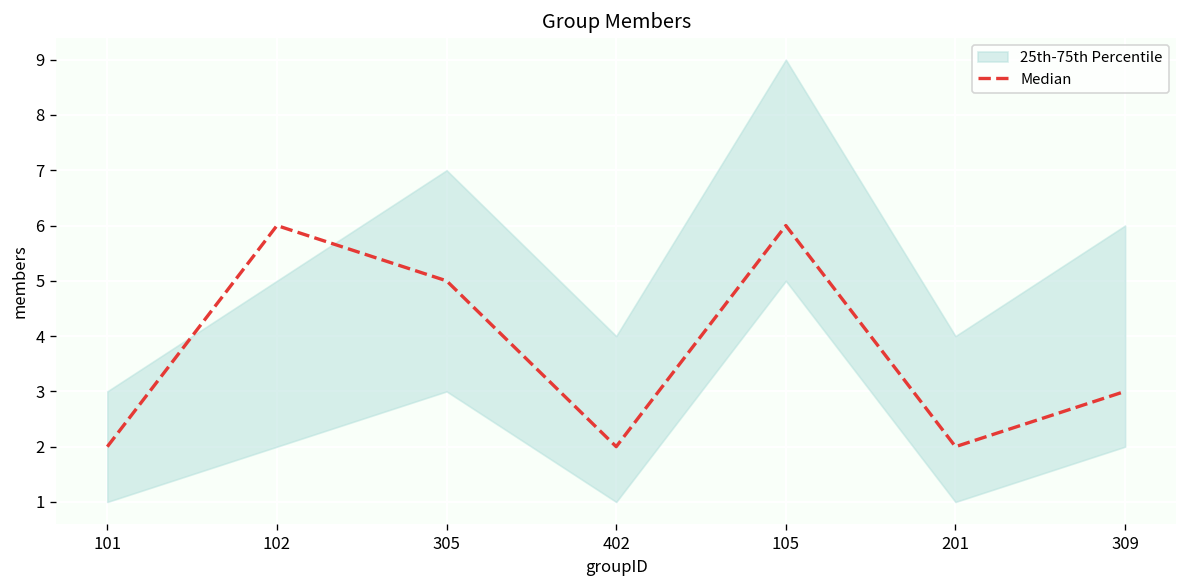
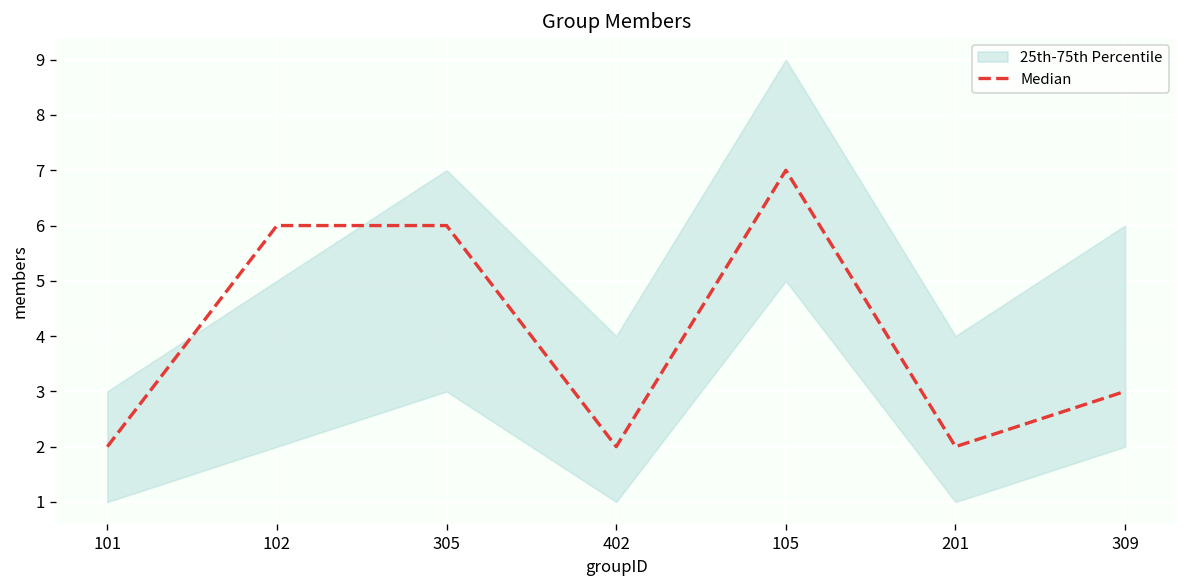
  {
    "Median": {
      "101": 2,
      "102": 6,
-     "305": 5,
+     "305": 6,
      "402": 2,
-     "105": 6,
+     "105": 7,
      "201": 2,
      "309": 3
    }
  }
